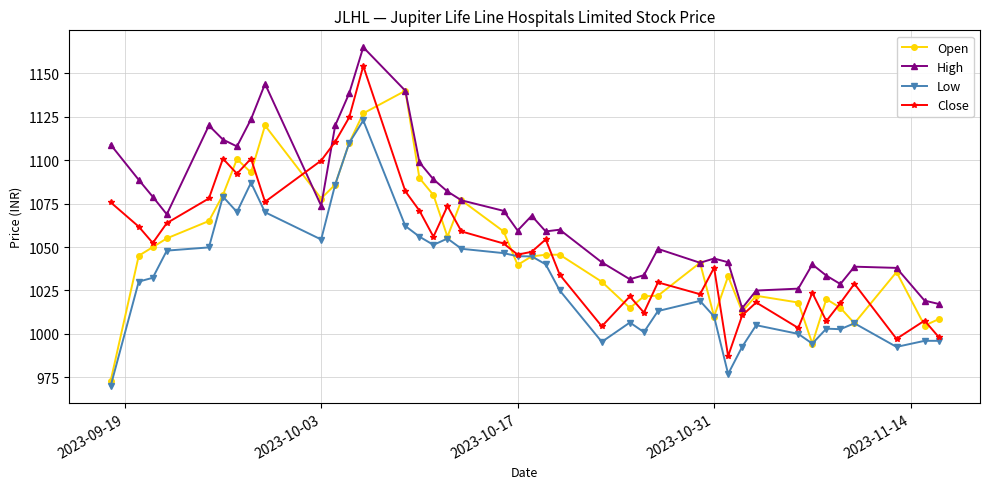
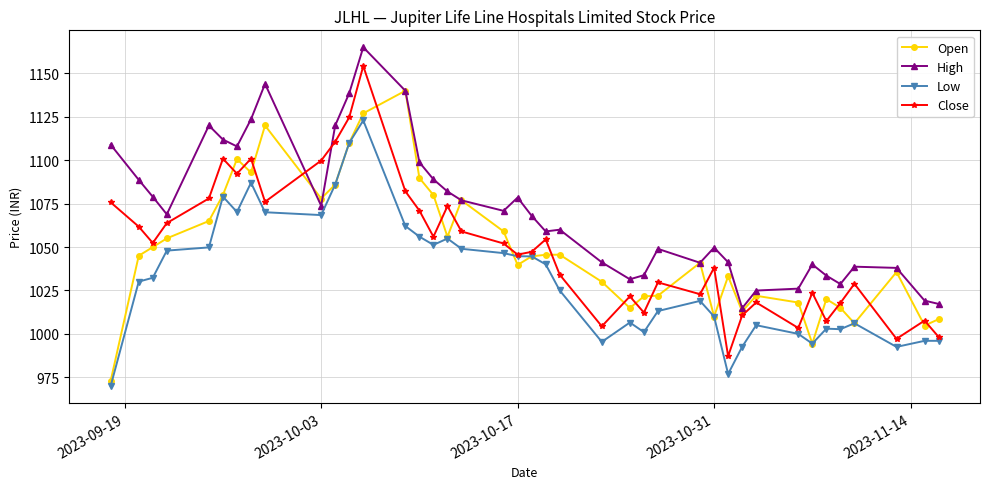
  {
    "Open": {
      "2023-10-03": 1078,
      "2023-10-17": 1040
    },
    "High": {
      "2023-10-03": 1074,
-     "2023-10-17": 1060,
-     "2023-10-31": 1043
+     "2023-10-17": 1079,
+     "2023-10-31": 1050
    },
    "Low": {
-     "2023-10-03": 1054
+     "2023-10-03": 1068
    },
    "Close": {
      "2023-10-03": 1100,
      "2023-10-31": 1038
    }
  }
